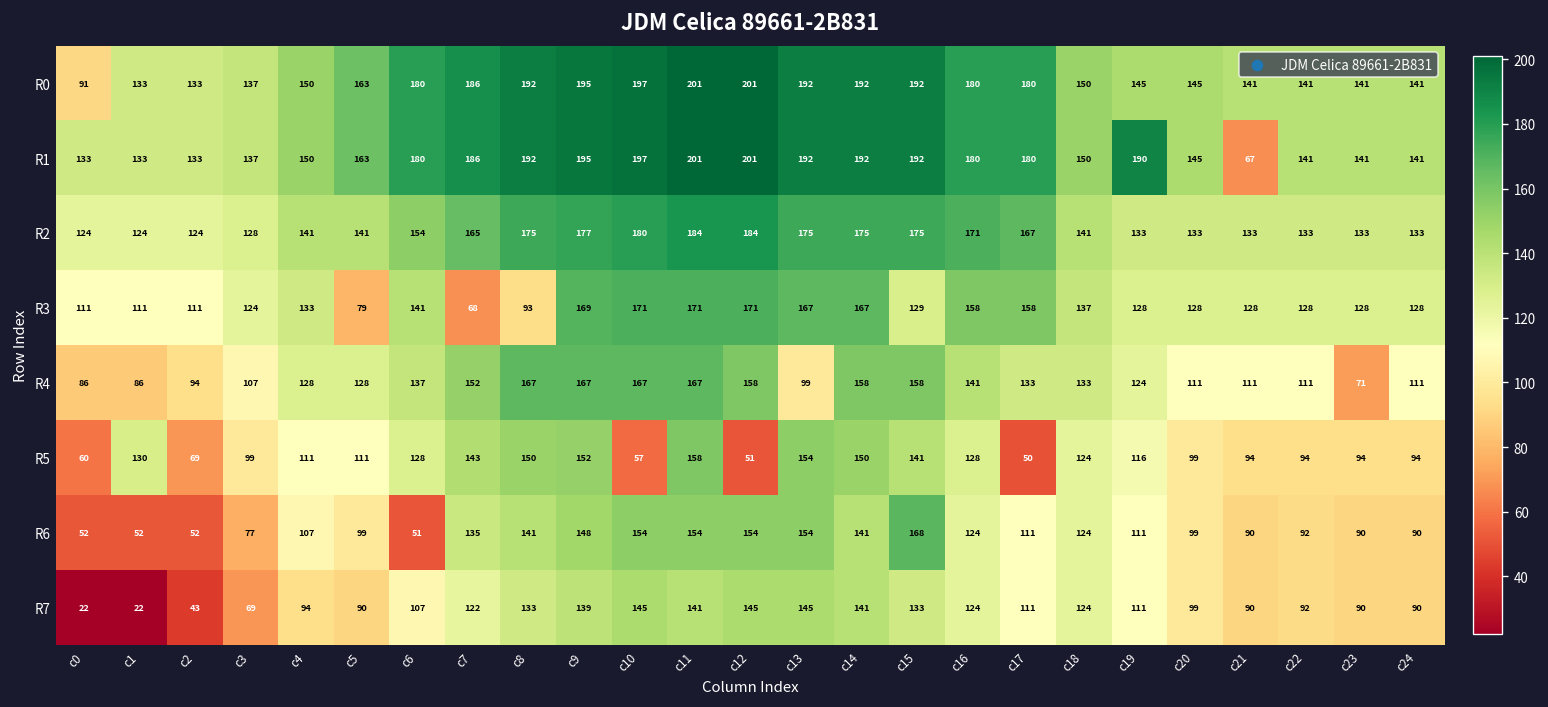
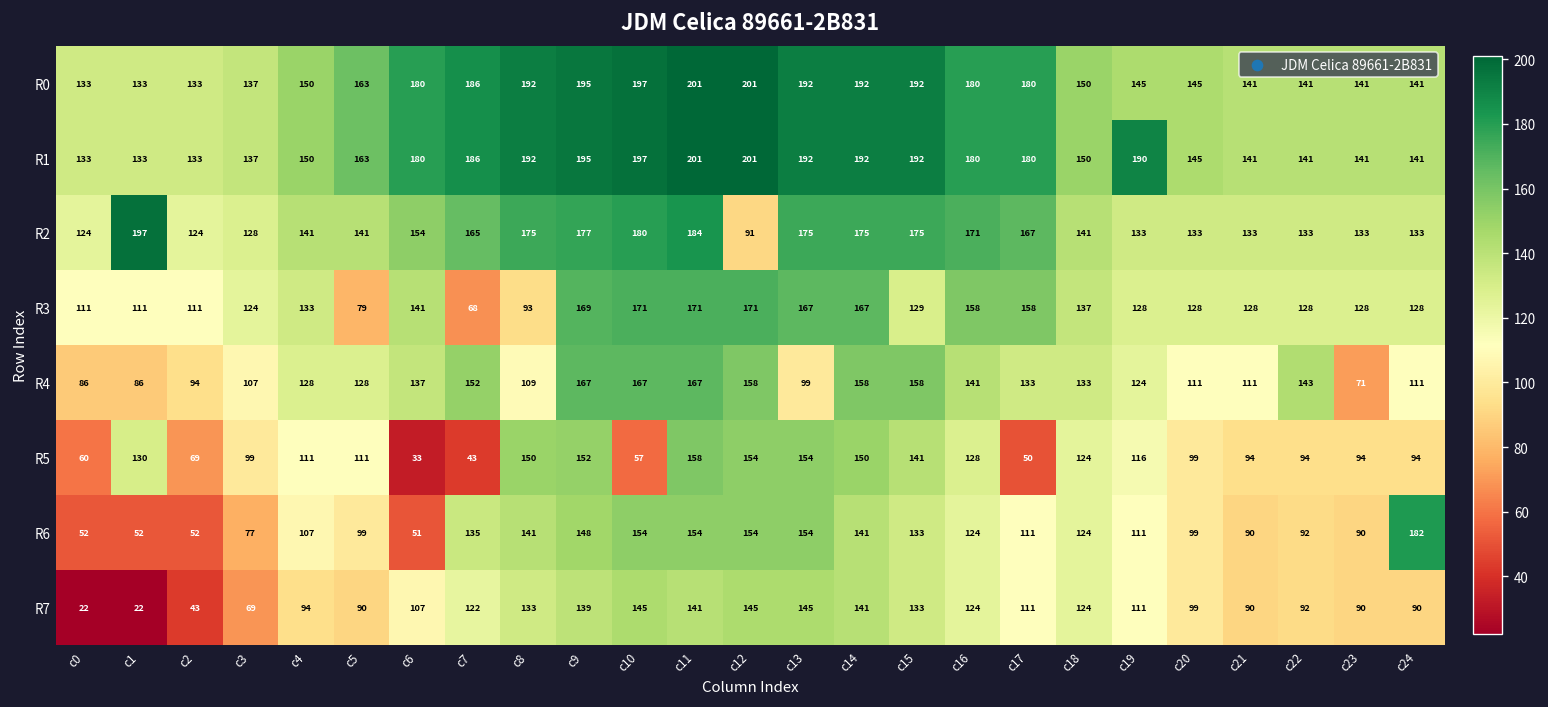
  {
    "R0": {
-     "c0": 91,
+     "c0": 133,
      "c1": 133,
      "c2": 133,
      "c3": 137,
      "c4": 150,
      "c5": 163,
      "c6": 180,
      "c7": 186,
      "c8": 192,
      "c9": 195,
      "c10": 197,
      "c11": 201,
      "c12": 201,
      "c13": 192,
      "c14": 192,
      "c15": 192,
      "c16": 180,
      "c17": 180,
      "c18": 150,
      "c19": 145,
      "c20": 145,
      "c21": 141,
      "c22": 141,
      "c23": 141,
      "c24": 141
    },
    "R1": {
      "c0": 133,
      "c1": 133,
      "c2": 133,
      "c3": 137,
      "c4": 150,
      "c5": 163,
      "c6": 180,
      "c7": 186,
      "c8": 192,
      "c9": 195,
      "c10": 197,
      "c11": 201,
      "c12": 201,
      "c13": 192,
      "c14": 192,
      "c15": 192,
      "c16": 180,
      "c17": 180,
      "c18": 150,
      "c19": 190,
      "c20": 145,
-     "c21": 67,
+     "c21": 141,
      "c22": 141,
      "c23": 141,
      "c24": 141
    },
    "R2": {
      "c0": 124,
-     "c1": 124,
+     "c1": 197,
      "c2": 124,
      "c3": 128,
      "c4": 141,
      "c5": 141,
      "c6": 154,
      "c7": 165,
      "c8": 175,
      "c9": 177,
      "c10": 180,
      "c11": 184,
-     "c12": 184,
+     "c12": 91,
      "c13": 175,
      "c14": 175,
      "c15": 175,
      "c16": 171,
      "c17": 167,
      "c18": 141,
      "c19": 133,
      "c20": 133,
      "c21": 133,
      "c22": 133,
      "c23": 133,
      "c24": 133
    },
    "R3": {
      "c0": 111,
      "c1": 111,
      "c2": 111,
      "c3": 124,
      "c4": 133,
      "c5": 79,
      "c6": 141,
      "c7": 68,
      "c8": 93,
      "c9": 169,
      "c10": 171,
      "c11": 171,
      "c12": 171,
      "c13": 167,
      "c14": 167,
      "c15": 129,
      "c16": 158,
      "c17": 158,
      "c18": 137,
      "c19": 128,
      "c20": 128,
      "c21": 128,
      "c22": 128,
      "c23": 128,
      "c24": 128
    },
    "R4": {
      "c0": 86,
      "c1": 86,
      "c2": 94,
      "c3": 107,
      "c4": 128,
      "c5": 128,
      "c6": 137,
      "c7": 152,
-     "c8": 167,
+     "c8": 109,
      "c9": 167,
      "c10": 167,
      "c11": 167,
      "c12": 158,
      "c13": 99,
      "c14": 158,
      "c15": 158,
      "c16": 141,
      "c17": 133,
      "c18": 133,
      "c19": 124,
      "c20": 111,
      "c21": 111,
-     "c22": 111,
+     "c22": 143,
      "c23": 71,
      "c24": 111
    },
    "R5": {
      "c0": 60,
      "c1": 130,
      "c2": 69,
      "c3": 99,
      "c4": 111,
      "c5": 111,
-     "c6": 128,
-     "c7": 143,
+     "c6": 33,
+     "c7": 43,
      "c8": 150,
      "c9": 152,
      "c10": 57,
      "c11": 158,
-     "c12": 51,
+     "c12": 154,
      "c13": 154,
      "c14": 150,
      "c15": 141,
      "c16": 128,
      "c17": 50,
      "c18": 124,
      "c19": 116,
      "c20": 99,
      "c21": 94,
      "c22": 94,
      "c23": 94,
      "c24": 94
    },
    "R6": {
      "c0": 52,
      "c1": 52,
      "c2": 52,
      "c3": 77,
      "c4": 107,
      "c5": 99,
      "c6": 51,
      "c7": 135,
      "c8": 141,
      "c9": 148,
      "c10": 154,
      "c11": 154,
      "c12": 154,
      "c13": 154,
      "c14": 141,
-     "c15": 168,
+     "c15": 133,
      "c16": 124,
      "c17": 111,
      "c18": 124,
      "c19": 111,
      "c20": 99,
      "c21": 90,
      "c22": 92,
      "c23": 90,
-     "c24": 90
+     "c24": 182
    },
    "R7": {
      "c0": 22,
      "c1": 22,
      "c2": 43,
      "c3": 69,
      "c4": 94,
      "c5": 90,
      "c6": 107,
      "c7": 122,
      "c8": 133,
      "c9": 139,
      "c10": 145,
      "c11": 141,
      "c12": 145,
      "c13": 145,
      "c14": 141,
      "c15": 133,
      "c16": 124,
      "c17": 111,
      "c18": 124,
      "c19": 111,
      "c20": 99,
      "c21": 90,
      "c22": 92,
      "c23": 90,
      "c24": 90
    }
  }
